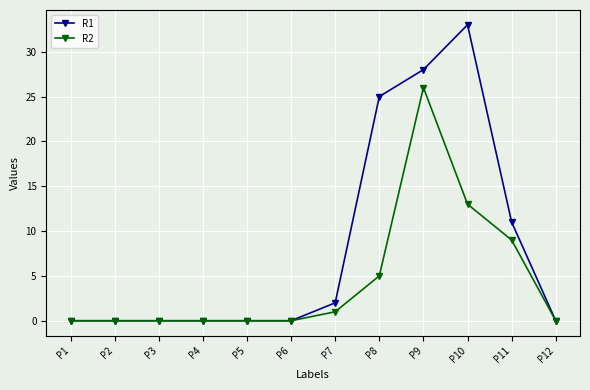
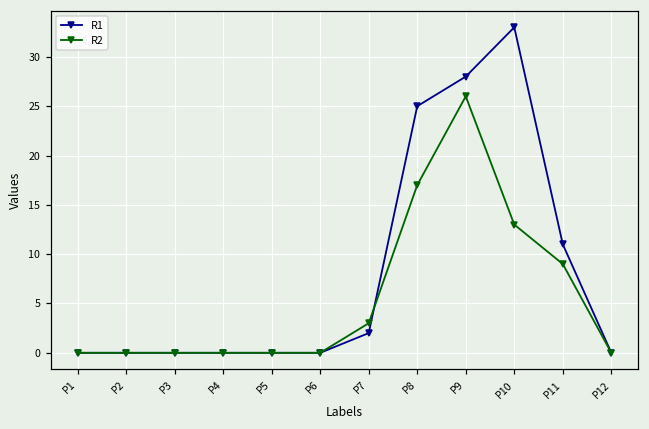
  {
    "R1": {
      "P7": 2,
      "P8": 25,
      "P9": 28,
      "P10": 33,
      "P11": 11
    },
    "R2": {
-     "P7": 1,
-     "P8": 5,
+     "P7": 3,
+     "P8": 17,
      "P9": 26,
      "P10": 13,
      "P11": 9
    }
  }
